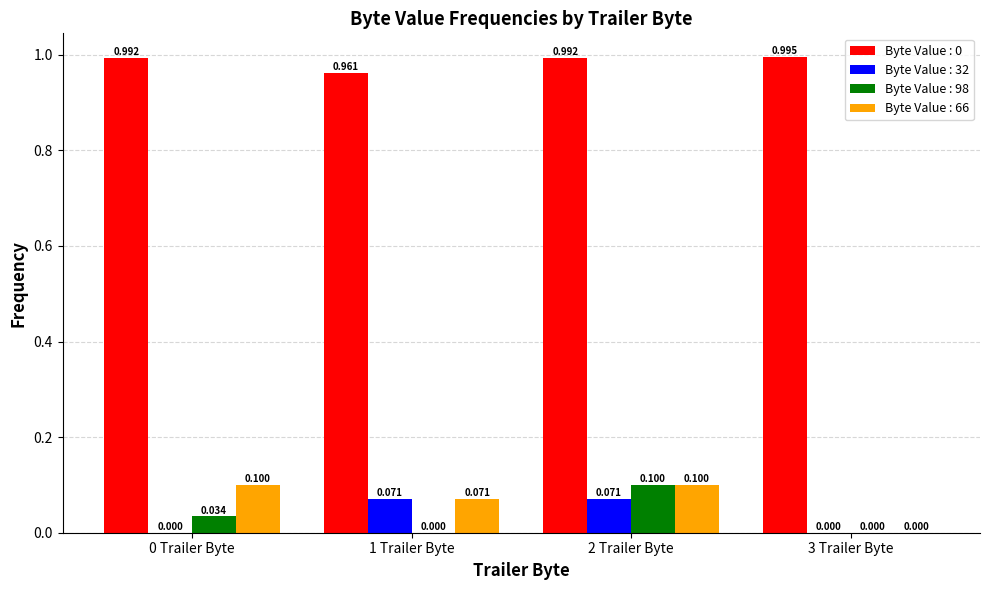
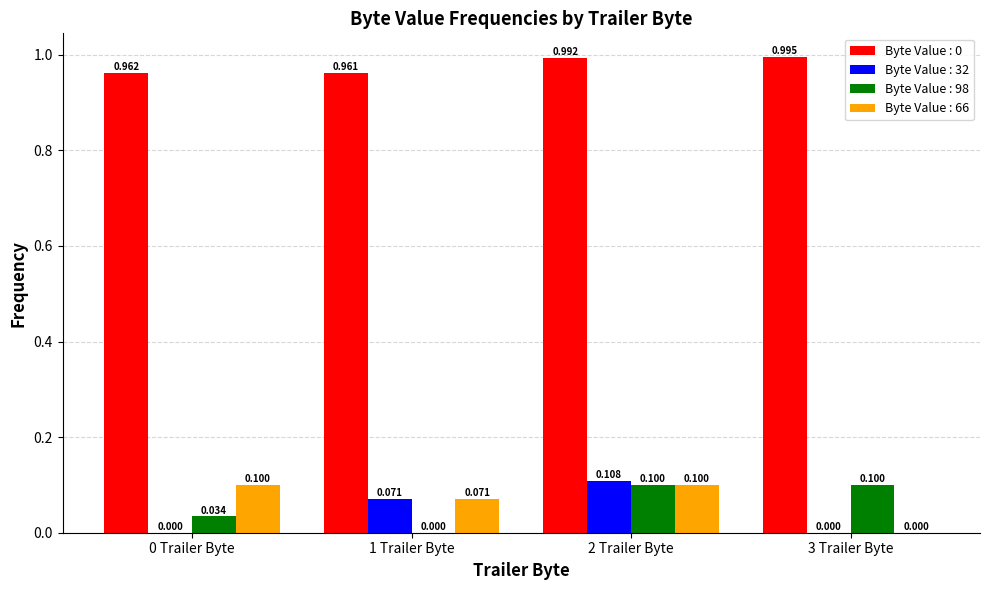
  {
    "Byte Value : 0": {
-     "0 Trailer Byte": 0.992,
+     "0 Trailer Byte": 0.962,
      "1 Trailer Byte": 0.961,
      "2 Trailer Byte": 0.992,
      "3 Trailer Byte": 0.995
    },
    "Byte Value : 32": {
      "0 Trailer Byte": 0.000,
      "1 Trailer Byte": 0.071,
-     "2 Trailer Byte": 0.071,
+     "2 Trailer Byte": 0.108,
      "3 Trailer Byte": 0.000
    },
    "Byte Value : 98": {
      "0 Trailer Byte": 0.034,
      "1 Trailer Byte": 0.000,
      "2 Trailer Byte": 0.100,
-     "3 Trailer Byte": 0.000
+     "3 Trailer Byte": 0.100
    },
    "Byte Value : 66": {
      "0 Trailer Byte": 0.100,
      "1 Trailer Byte": 0.071,
      "2 Trailer Byte": 0.100,
      "3 Trailer Byte": 0.000
    }
  }
